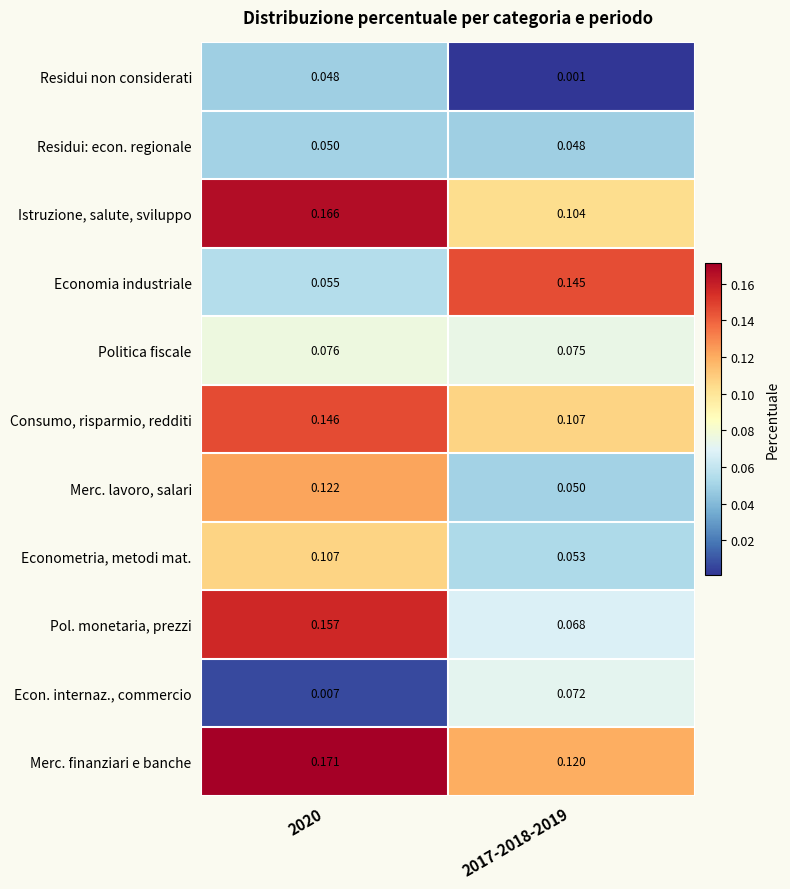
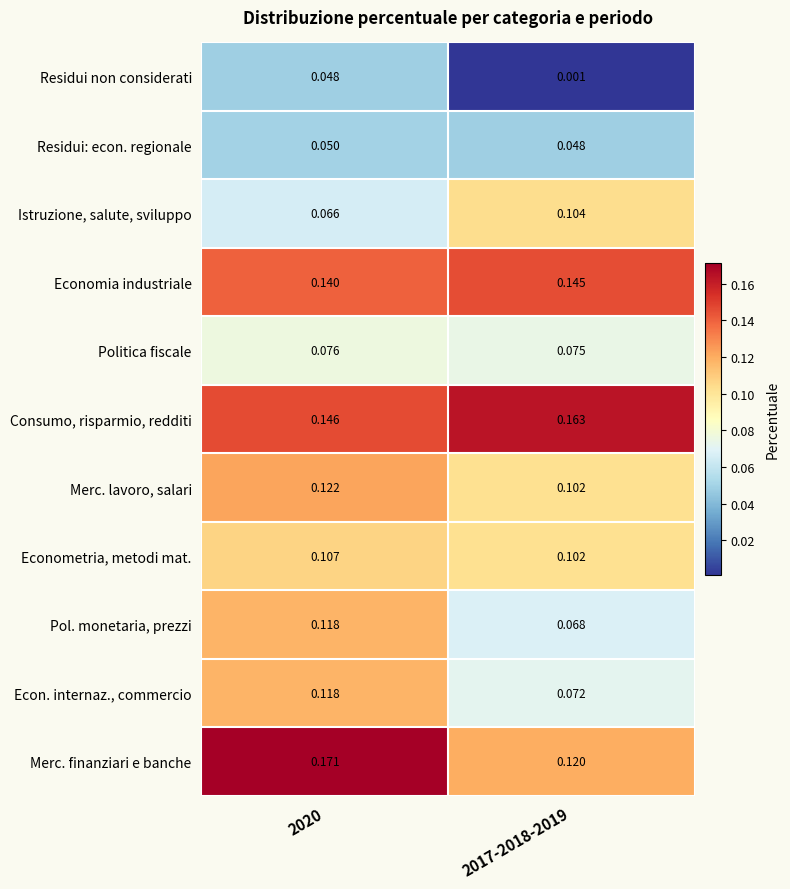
  {
    "Residui non considerati": {
      "2020": 0.048,
      "2017-2018-2019": 0.001
    },
    "Residui: econ. regionale": {
      "2020": 0.050,
      "2017-2018-2019": 0.048
    },
    "Istruzione, salute, sviluppo": {
-     "2020": 0.166,
+     "2020": 0.066,
      "2017-2018-2019": 0.104
    },
    "Economia industriale": {
-     "2020": 0.055,
+     "2020": 0.140,
      "2017-2018-2019": 0.145
    },
    "Politica fiscale": {
      "2020": 0.076,
      "2017-2018-2019": 0.075
    },
    "Consumo, risparmio, redditi": {
      "2020": 0.146,
-     "2017-2018-2019": 0.107
+     "2017-2018-2019": 0.163
    },
    "Merc. lavoro, salari": {
      "2020": 0.122,
-     "2017-2018-2019": 0.050
+     "2017-2018-2019": 0.102
    },
    "Econometria, metodi mat.": {
      "2020": 0.107,
-     "2017-2018-2019": 0.053
+     "2017-2018-2019": 0.102
    },
    "Pol. monetaria, prezzi": {
-     "2020": 0.157,
+     "2020": 0.118,
      "2017-2018-2019": 0.068
    },
    "Econ. internaz., commercio": {
-     "2020": 0.007,
+     "2020": 0.118,
      "2017-2018-2019": 0.072
    },
    "Merc. finanziari e banche": {
      "2020": 0.171,
      "2017-2018-2019": 0.120
    }
  }
